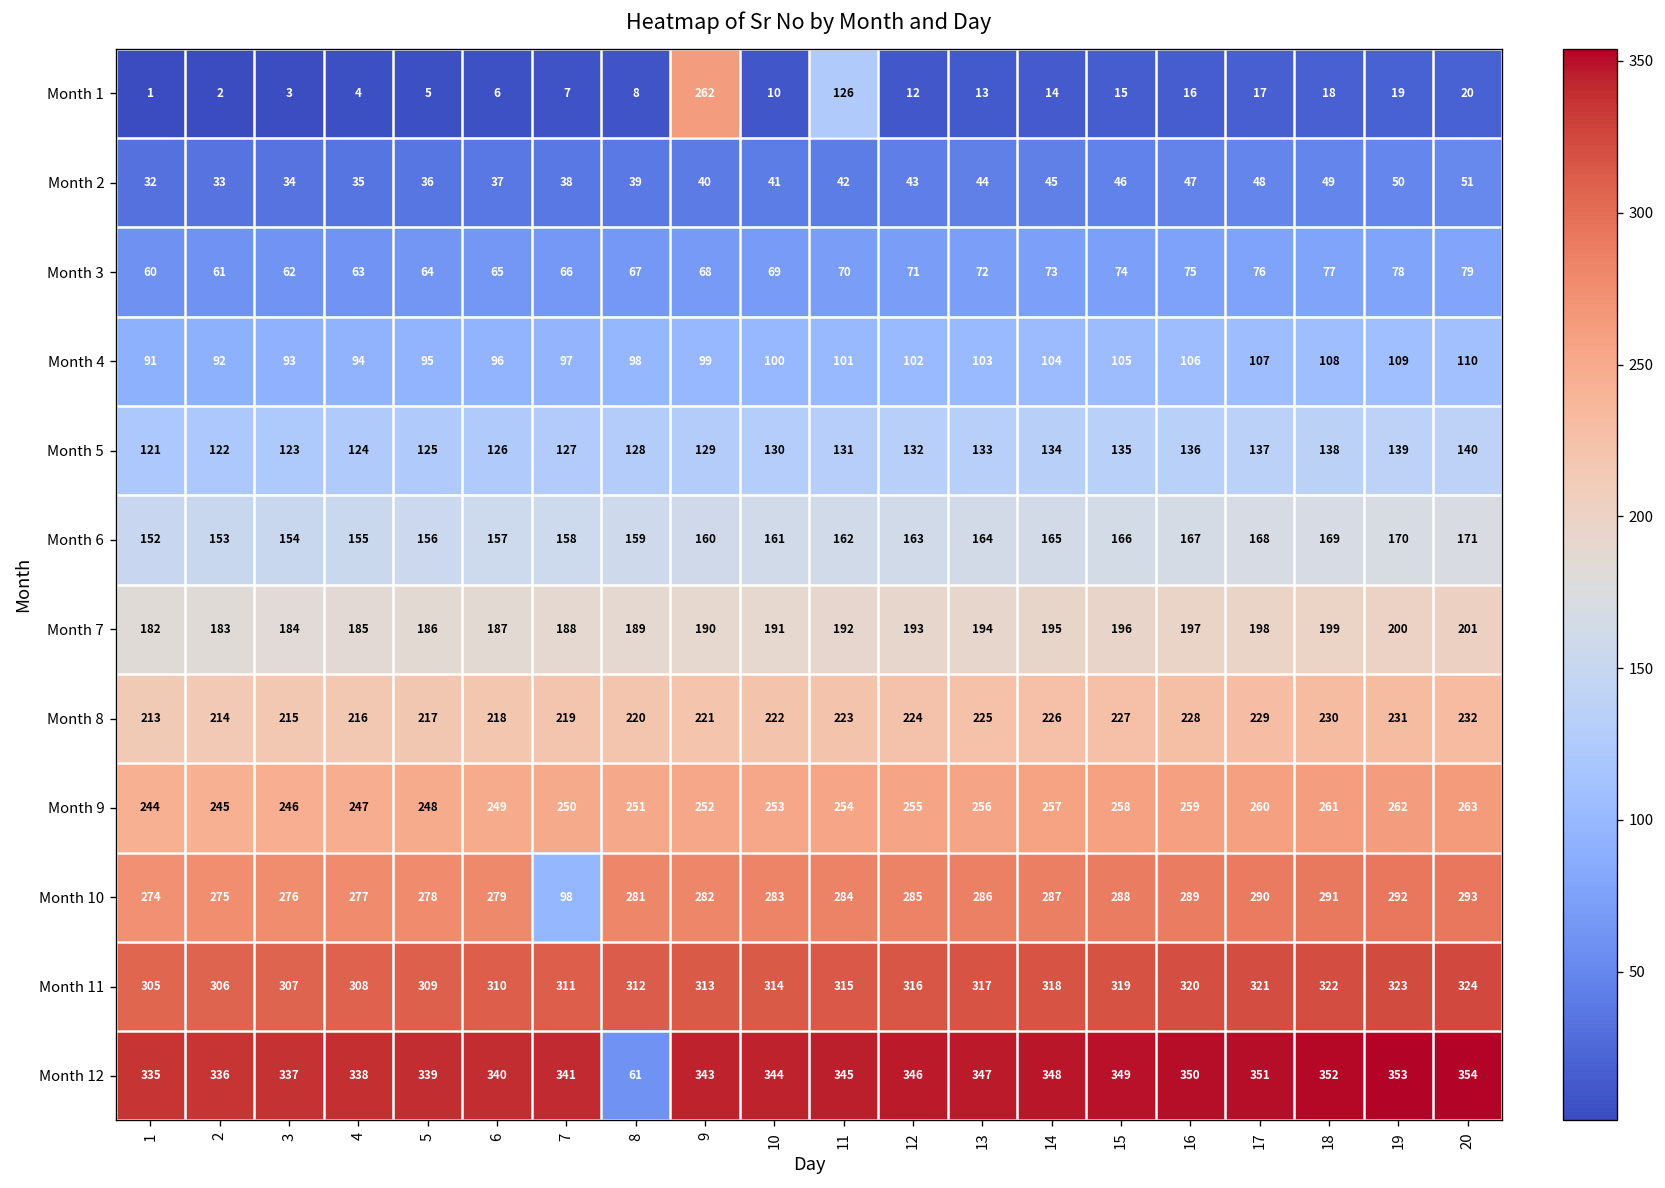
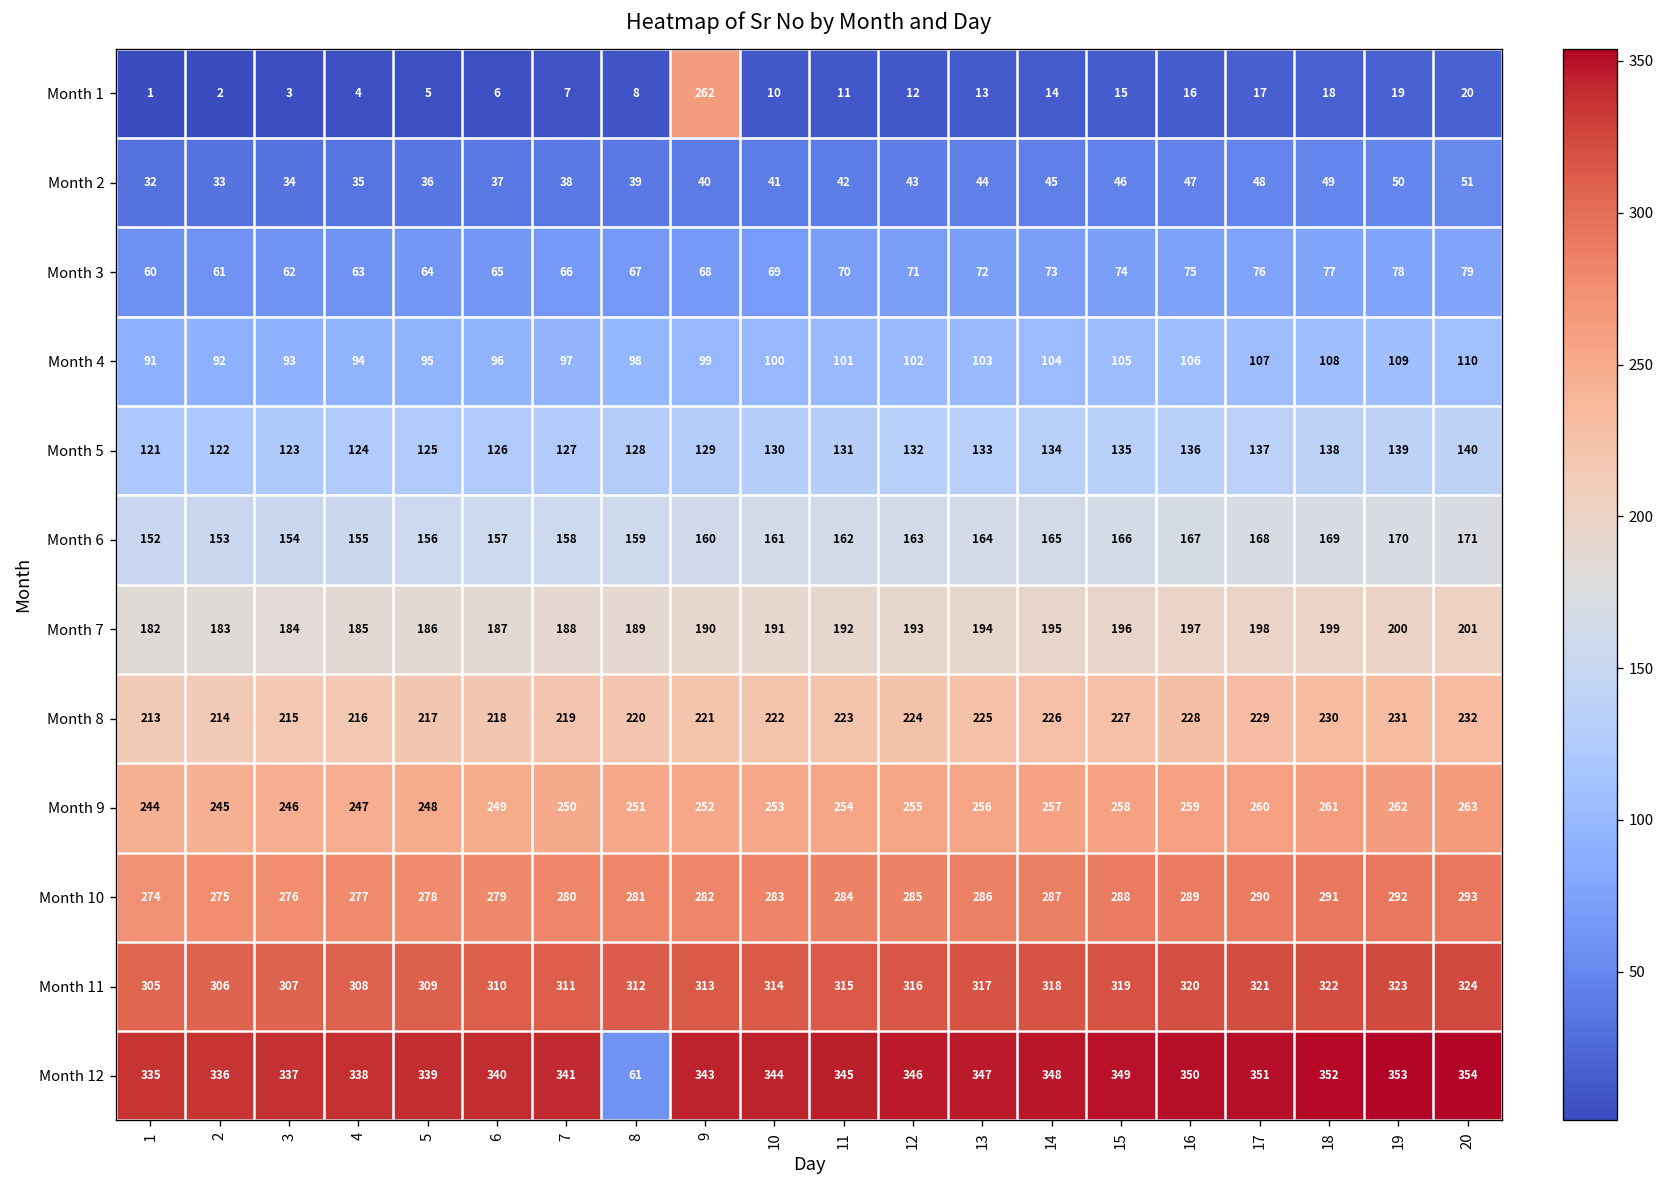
  {
    "Month 1": {
      "1": 1,
      "2": 2,
      "3": 3,
      "4": 4,
      "5": 5,
      "6": 6,
      "7": 7,
      "8": 8,
      "9": 262,
      "10": 10,
-     "11": 126,
+     "11": 11,
      "12": 12,
      "13": 13,
      "14": 14,
      "15": 15,
      "16": 16,
      "17": 17,
      "18": 18,
      "19": 19,
      "20": 20
    },
    "Month 10": {
      "1": 274,
      "2": 275,
      "3": 276,
      "4": 277,
      "5": 278,
      "6": 279,
-     "7": 98,
+     "7": 280,
      "8": 281,
      "9": 282,
      "10": 283,
      "11": 284,
      "12": 285,
      "13": 286,
      "14": 287,
      "15": 288,
      "16": 289,
      "17": 290,
      "18": 291,
      "19": 292,
      "20": 293
    }
  }
